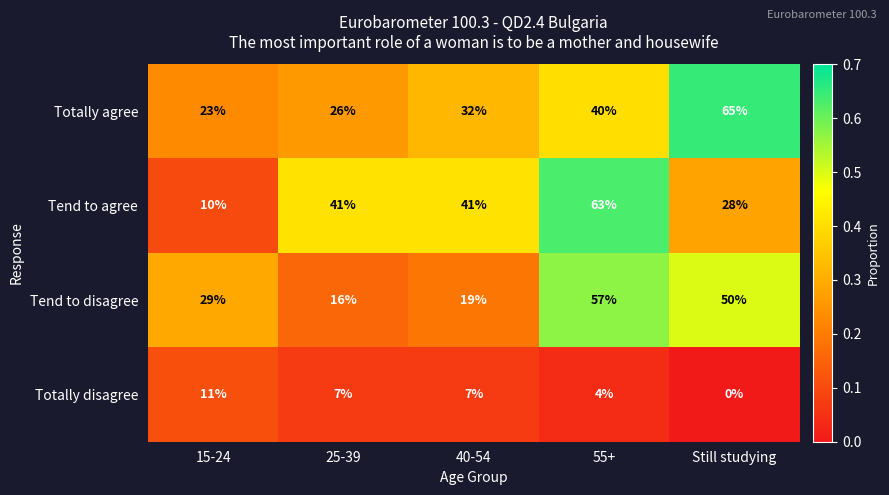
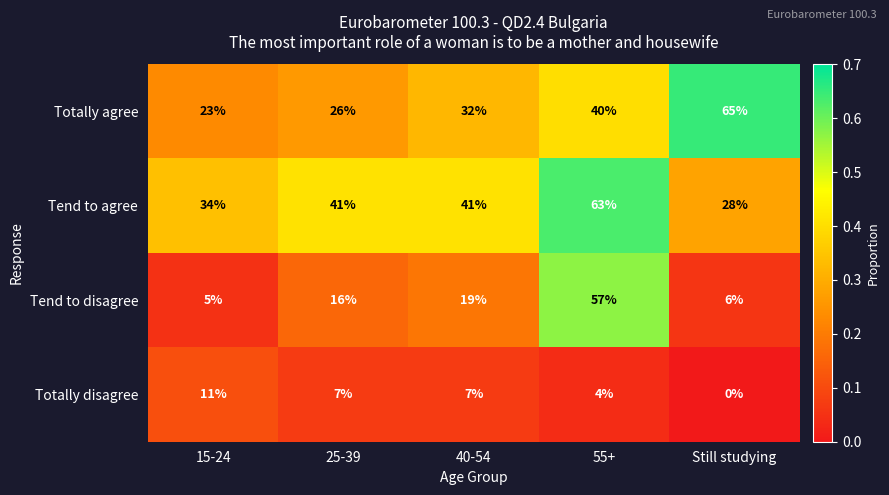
  {
    "Totally agree": {
      "15-24": "23%",
      "25-39": "26%",
      "40-54": "32%",
      "55+": "40%",
      "Still studying": "65%"
    },
    "Tend to agree": {
-     "15-24": "10%",
+     "15-24": "34%",
      "25-39": "41%",
      "40-54": "41%",
      "55+": "63%",
      "Still studying": "28%"
    },
    "Tend to disagree": {
-     "15-24": "29%",
+     "15-24": "5%",
      "25-39": "16%",
      "40-54": "19%",
      "55+": "57%",
-     "Still studying": "50%"
+     "Still studying": "6%"
    },
    "Totally disagree": {
      "15-24": "11%",
      "25-39": "7%",
      "40-54": "7%",
      "55+": "4%",
      "Still studying": "0%"
    }
  }
